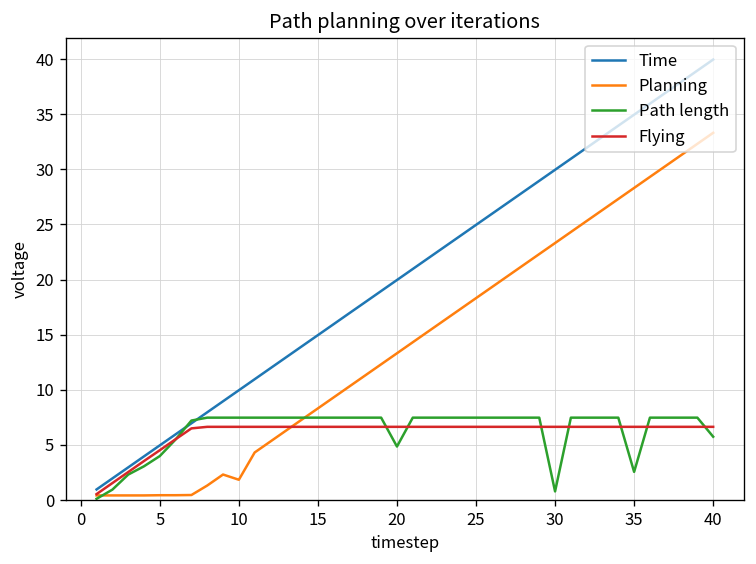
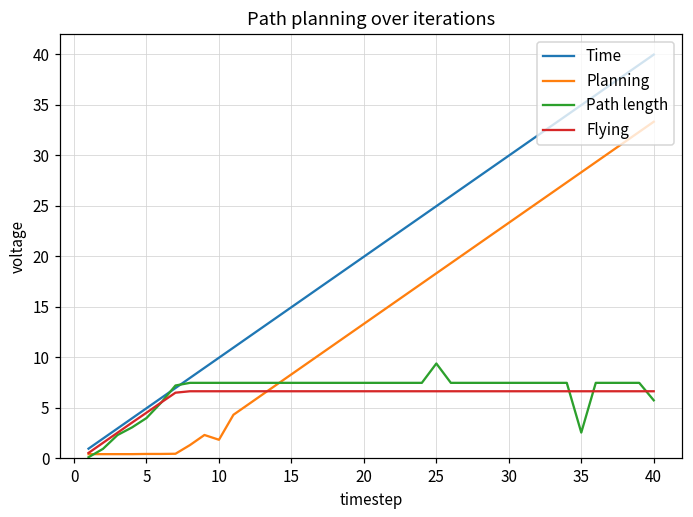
  {
    "Time": {
      "5": 5,
      "10": 10,
      "15": 15,
      "20": 20,
      "25": 25,
      "30": 30
    },
    "Planning": {
      "5": 0,
      "10": 2,
      "15": 8,
      "20": 13,
      "25": 18,
      "30": 23,
      "35": 28
    },
    "Path length": {
      "5": 4,
      "10": 7,
      "15": 7,
-     "20": 5,
-     "25": 7,
-     "30": 1,
+     "20": 7,
+     "25": 9,
+     "30": 7,
      "35": 3,
      "40": 6
    },
    "Flying": {
      "5": 5,
      "10": 7,
      "15": 7,
      "20": 7,
      "25": 7,
      "30": 7,
      "35": 7,
      "40": 7
    }
  }
